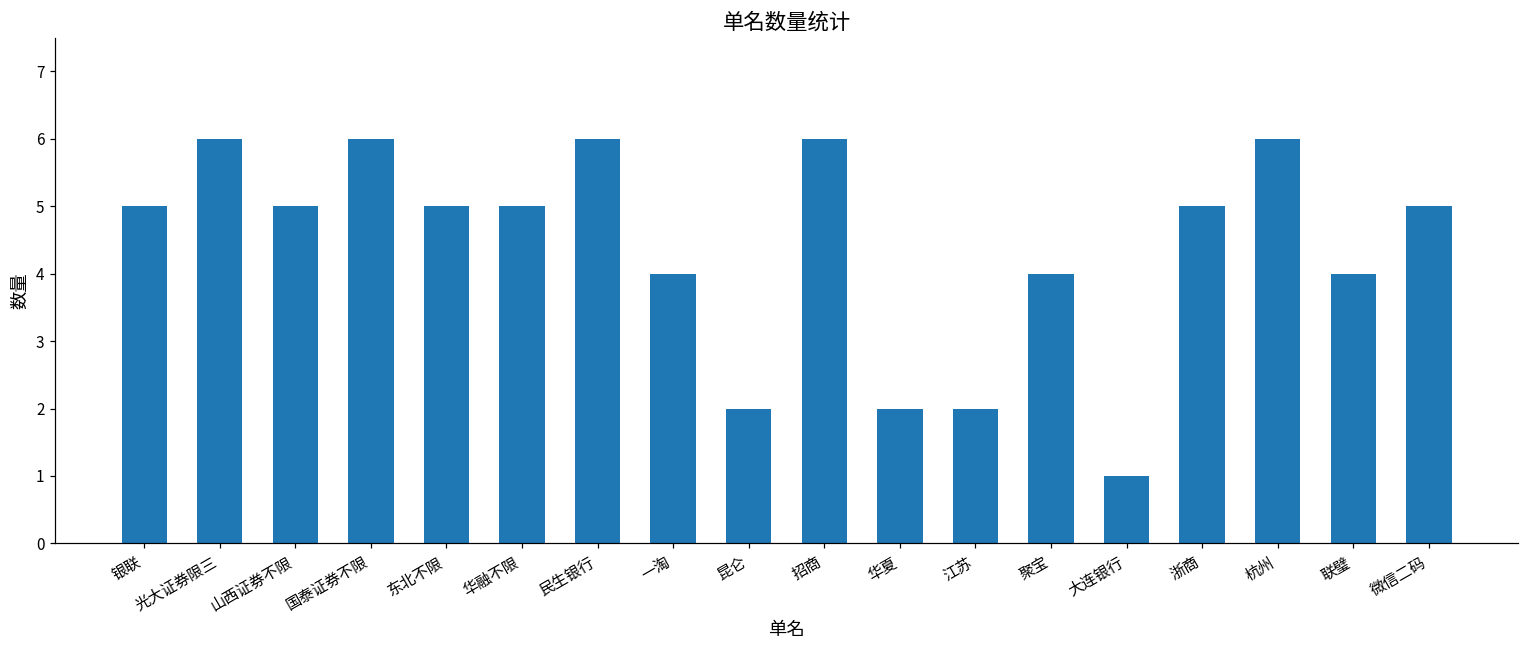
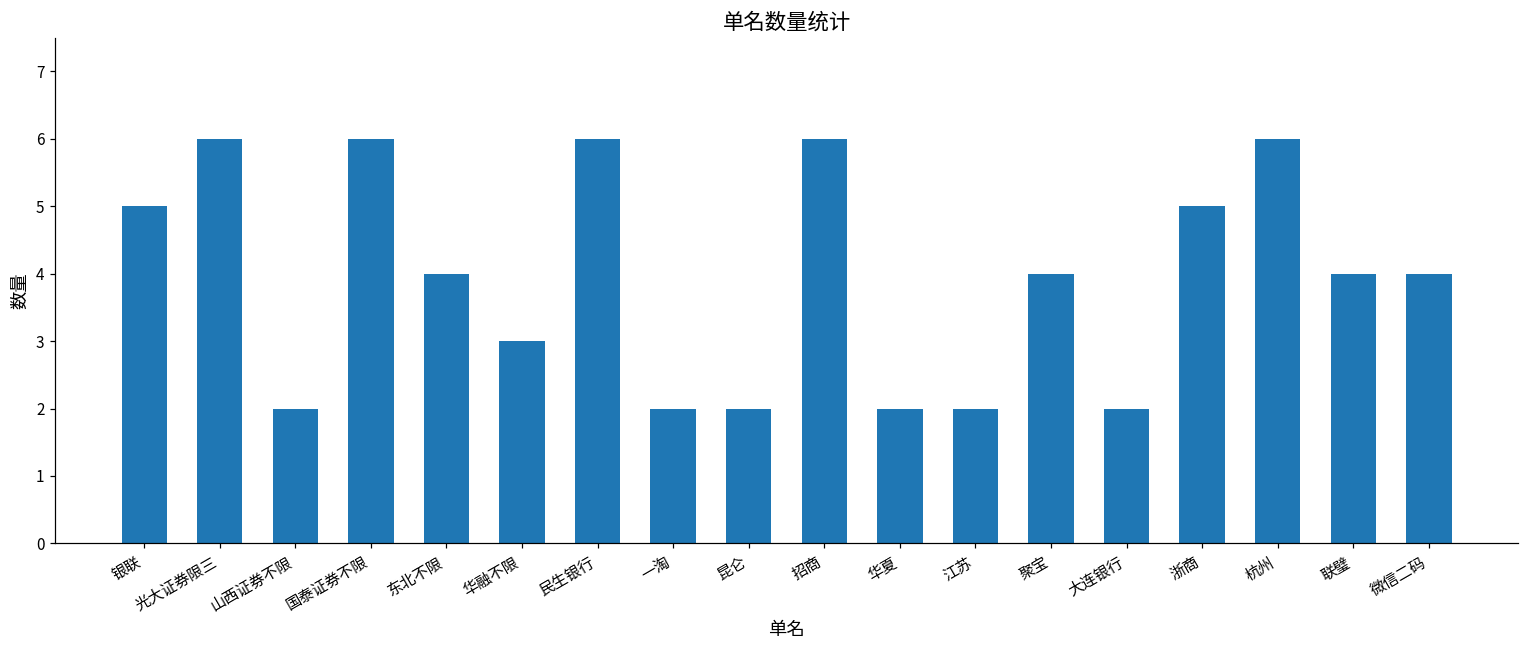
  {
    "银联": 5,
    "光大证券限三": 6,
-   "山西证券不限": 5,
+   "山西证券不限": 2,
    "国泰证券不限": 6,
-   "东北不限": 5,
-   "华融不限": 5,
+   "东北不限": 4,
+   "华融不限": 3,
    "民生银行": 6,
-   "一淘": 4,
+   "一淘": 2,
    "昆仑": 2,
    "招商": 6,
    "华夏": 2,
    "江苏": 2,
    "聚宝": 4,
-   "大连银行": 1,
+   "大连银行": 2,
    "浙商": 5,
    "杭州": 6,
    "联璧": 4,
-   "微信二码": 5
+   "微信二码": 4
  }
